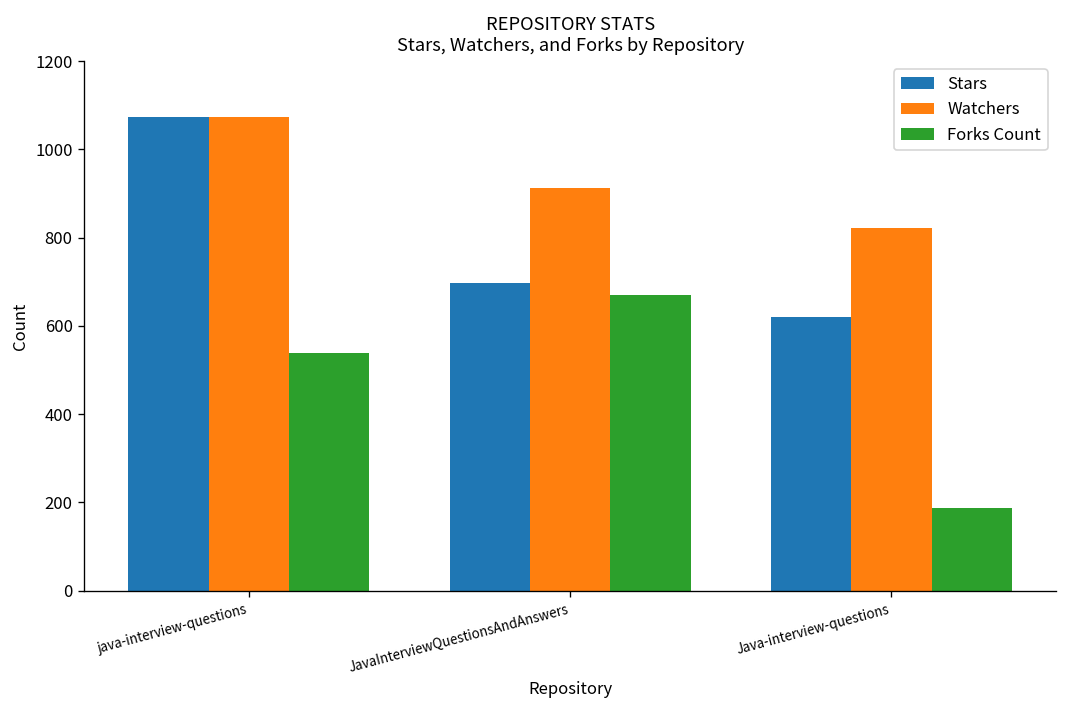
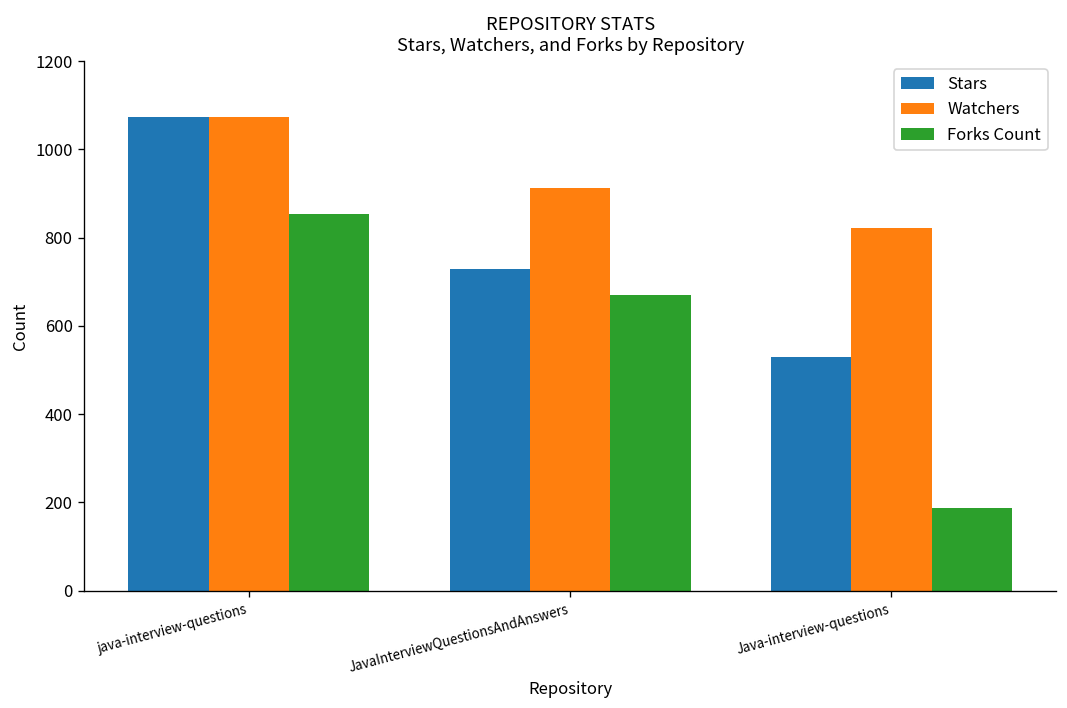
  {
    "Stars": {
      "java-interview-questions": 1070,
-     "JavaInterviewQuestionsAndAnswers": 700,
-     "Java-interview-questions": 620
+     "JavaInterviewQuestionsAndAnswers": 730,
+     "Java-interview-questions": 530
    },
    "Watchers": {
      "java-interview-questions": 1070,
      "JavaInterviewQuestionsAndAnswers": 910,
      "Java-interview-questions": 820
    },
    "Forks Count": {
-     "java-interview-questions": 540,
+     "java-interview-questions": 850,
      "JavaInterviewQuestionsAndAnswers": 670,
      "Java-interview-questions": 190
    }
  }
